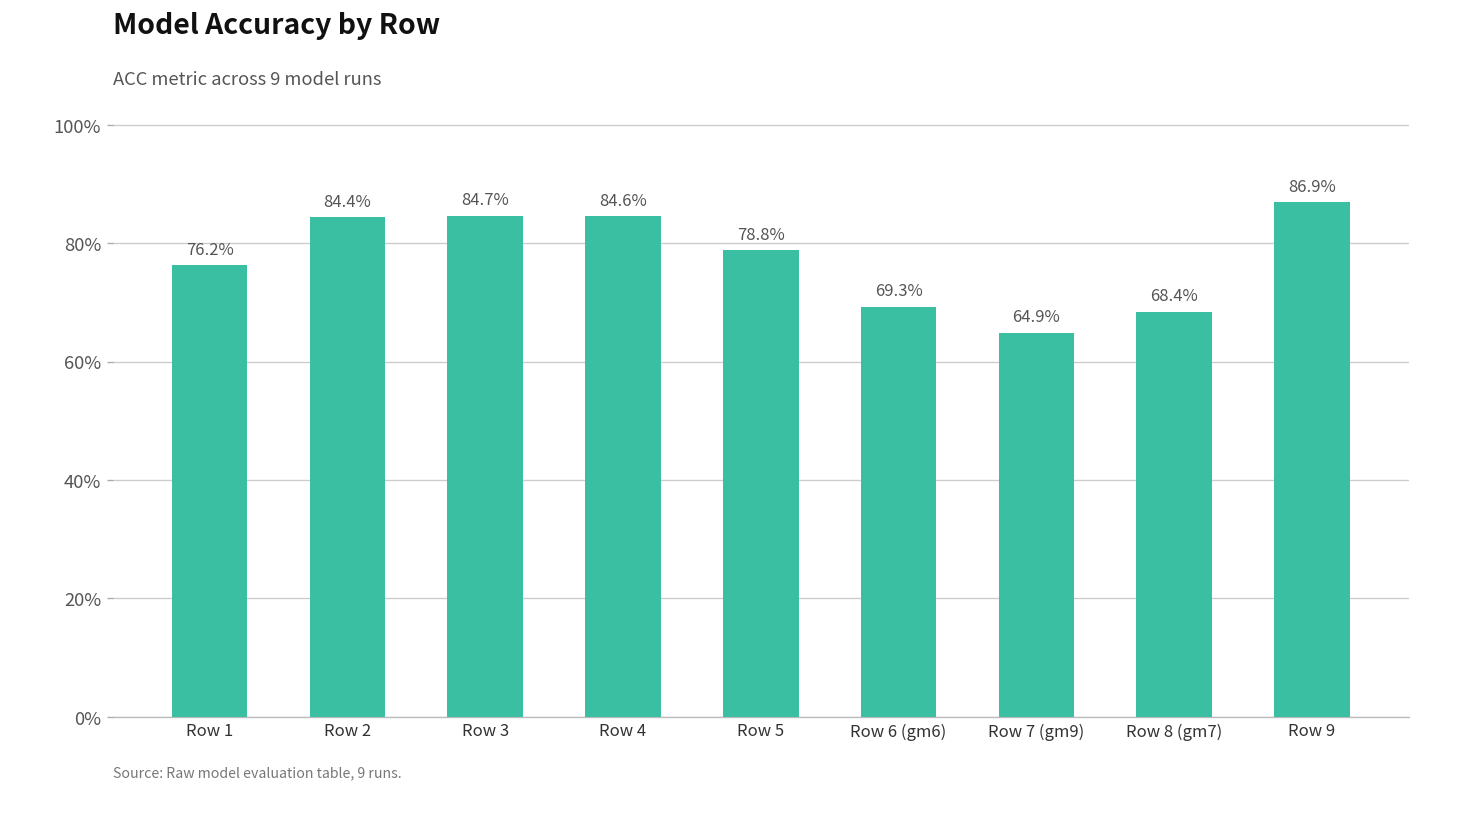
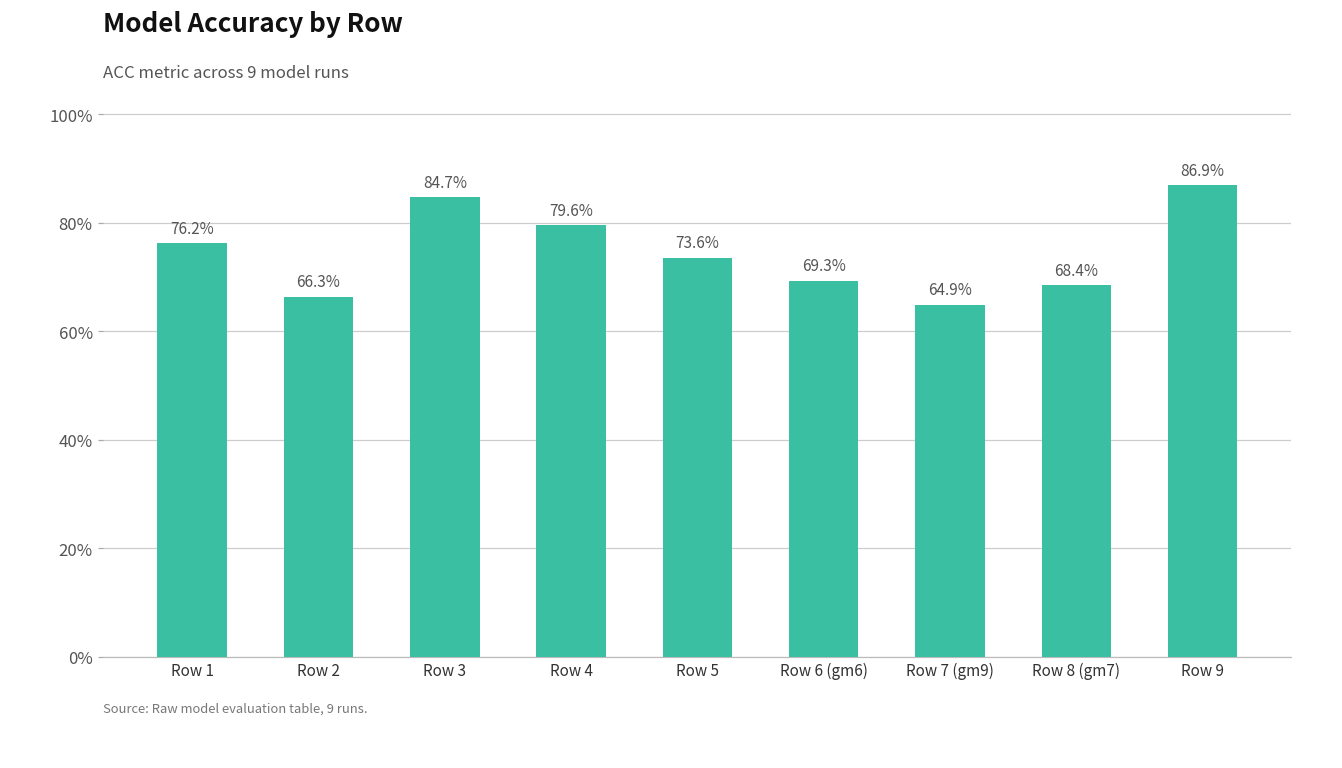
  {
    "Row 1": "76.2%",
-   "Row 2": "84.4%",
+   "Row 2": "66.3%",
    "Row 3": "84.7%",
-   "Row 4": "84.6%",
-   "Row 5": "78.8%",
+   "Row 4": "79.6%",
+   "Row 5": "73.6%",
    "Row 6 (gm6)": "69.3%",
    "Row 7 (gm9)": "64.9%",
    "Row 8 (gm7)": "68.4%",
    "Row 9": "86.9%"
  }
